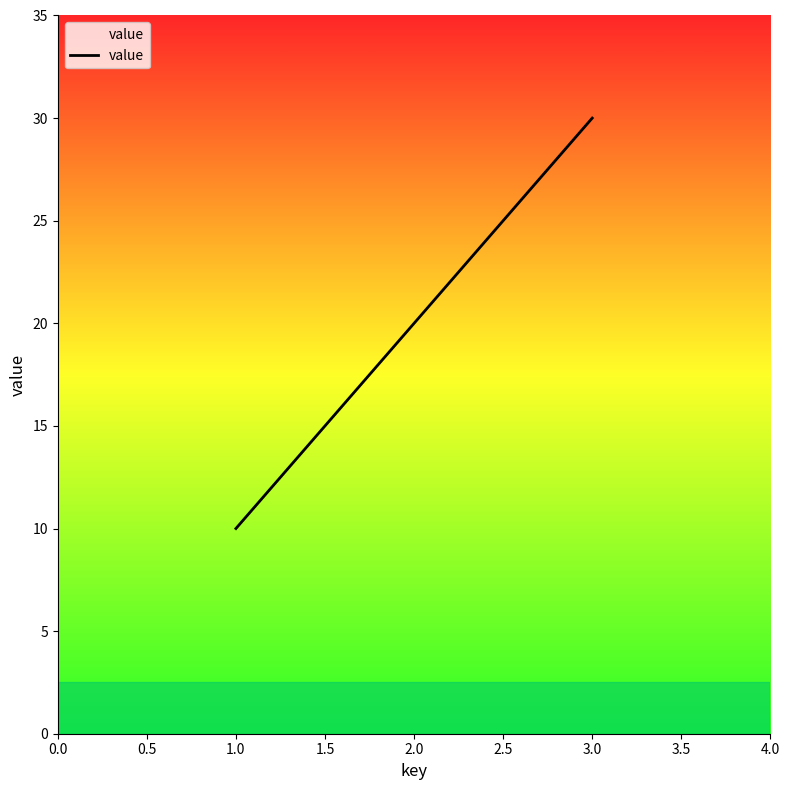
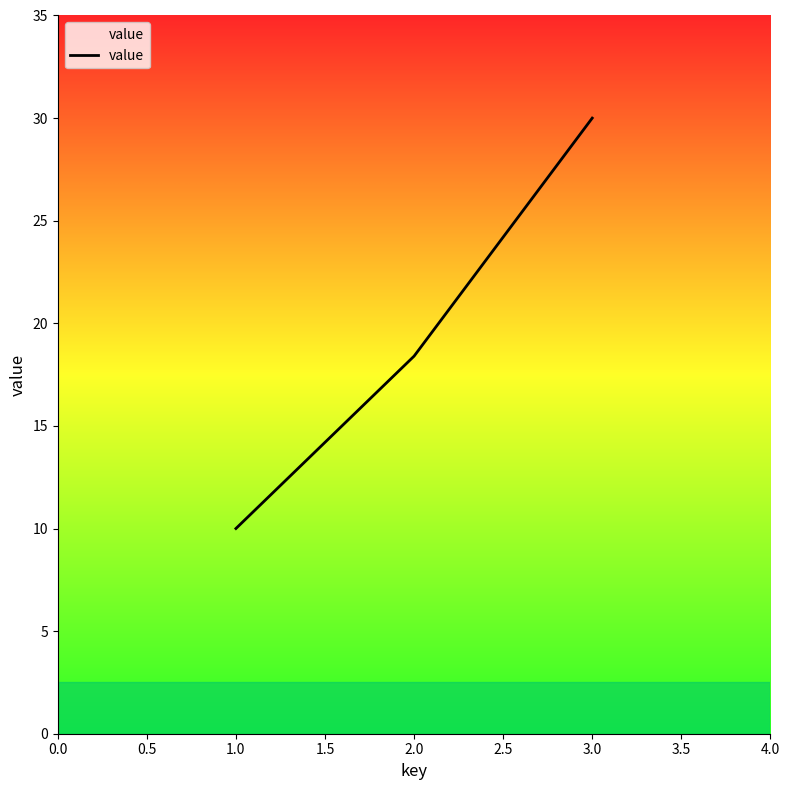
  {
    "1.0": 10.0,
-   "2.0": 20.0,
+   "2.0": 18.4,
    "3.0": 30.0
  }
